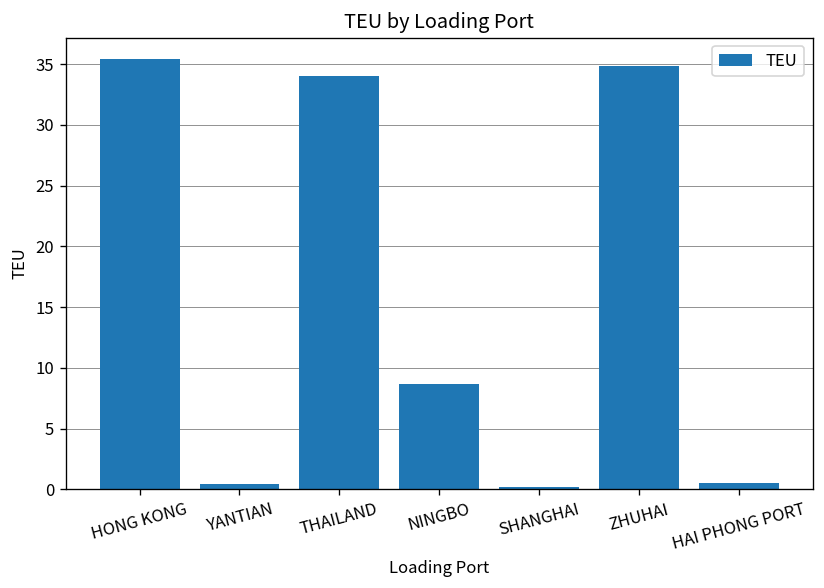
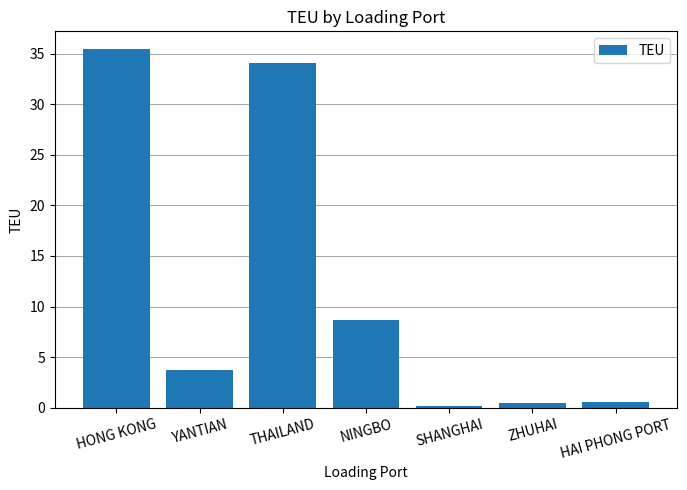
  {
    "HONG KONG": 35.4,
-   "YANTIAN": 0.5,
+   "YANTIAN": 3.7,
    "THAILAND": 34.0,
    "NINGBO": 8.7,
-   "ZHUHAI": 34.8,
+   "ZHUHAI": 0.5,
    "HAI PHONG PORT": 0.5
  }
